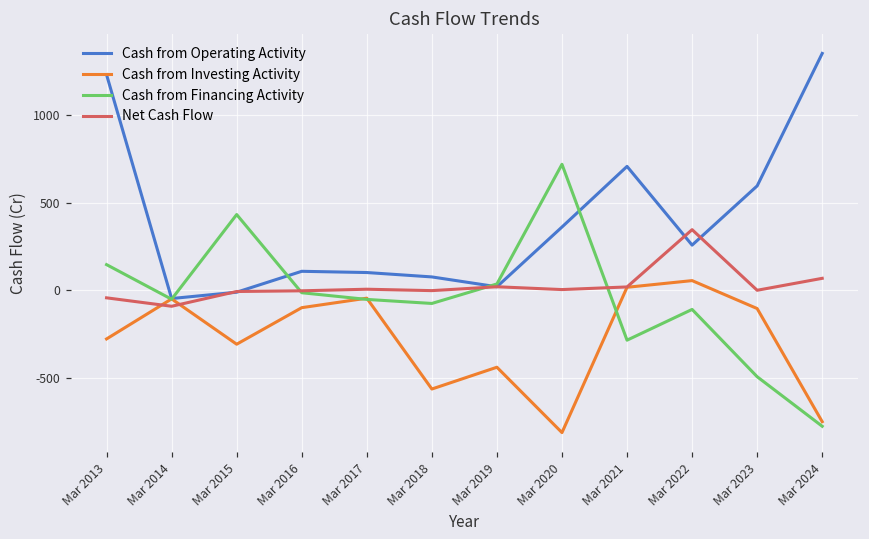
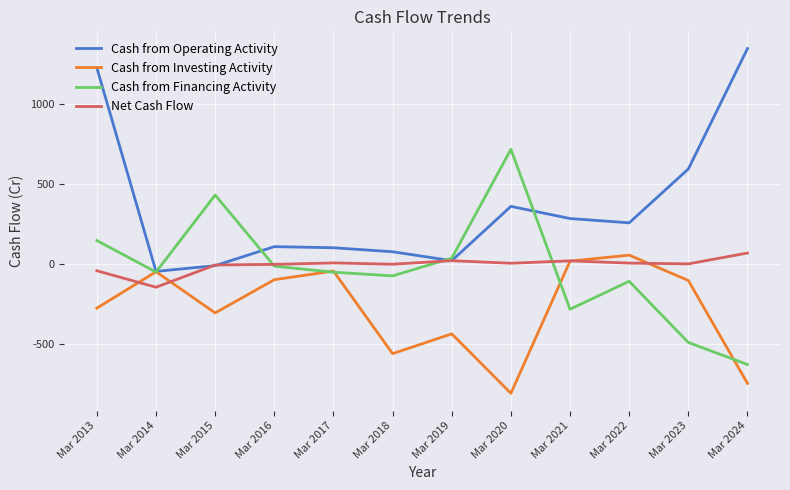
  {
    "Cash from Operating Activity": {
      "Mar 2013": 1230,
      "Mar 2016": 110,
      "Mar 2017": 100,
      "Mar 2018": 80,
      "Mar 2020": 360,
-     "Mar 2021": 710,
+     "Mar 2021": 290,
      "Mar 2022": 260,
      "Mar 2023": 600,
      "Mar 2024": 1350
    },
    "Cash from Investing Activity": {
      "Mar 2013": -280,
      "Mar 2015": -310,
      "Mar 2016": -100,
      "Mar 2018": -560,
      "Mar 2019": -440,
      "Mar 2020": -810,
      "Mar 2022": 60,
      "Mar 2023": -100,
      "Mar 2024": -750
    },
    "Cash from Financing Activity": {
      "Mar 2013": 150,
      "Mar 2015": 430,
      "Mar 2018": -70,
      "Mar 2019": 40,
      "Mar 2020": 720,
      "Mar 2021": -280,
      "Mar 2022": -110,
      "Mar 2023": -490,
-     "Mar 2024": -770
+     "Mar 2024": -630
    },
    "Net Cash Flow": {
      "Mar 2013": -40,
-     "Mar 2014": -90,
+     "Mar 2014": -150,
      "Mar 2017": 10,
      "Mar 2018": 0,
      "Mar 2020": 10,
-     "Mar 2022": 350,
+     "Mar 2022": 10,
      "Mar 2023": 0,
      "Mar 2024": 70
    }
  }
